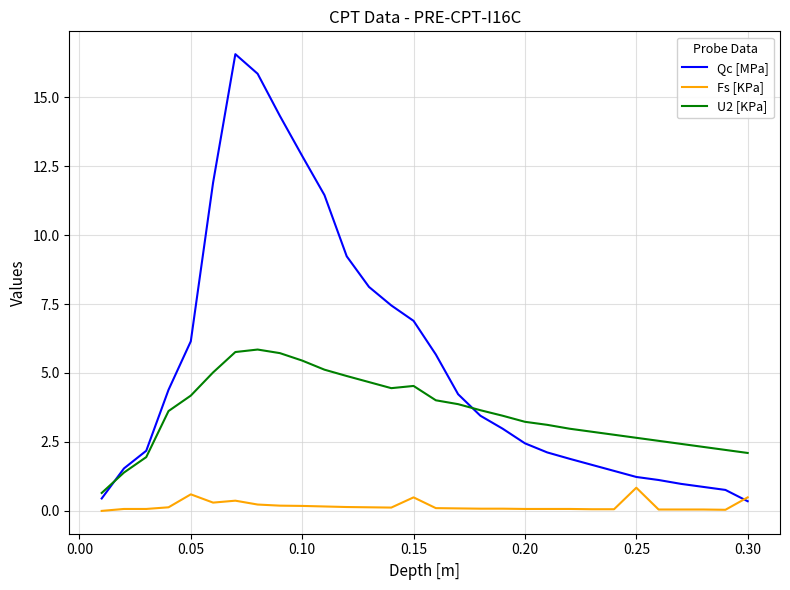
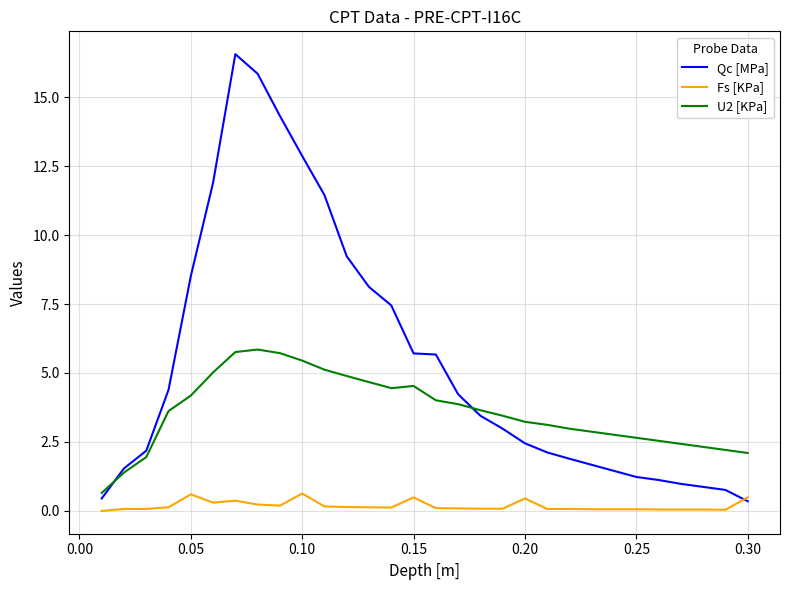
  {
    "Qc [MPa]": {
-     "0.05": 6.2,
+     "0.05": 8.5,
      "0.10": 12.9,
-     "0.15": 6.9,
+     "0.15": 5.7,
      "0.20": 2.5,
      "0.25": 1.2,
      "0.30": 0.4
    },
    "Fs [KPa]": {
      "0.05": 0.6,
-     "0.10": 0.2,
+     "0.10": 0.6,
      "0.15": 0.5,
-     "0.20": 0.1,
-     "0.25": 0.8,
+     "0.20": 0.5,
+     "0.25": 0.1,
      "0.30": 0.5
    },
    "U2 [KPa]": {
      "0.05": 4.2,
      "0.10": 5.5,
      "0.15": 4.5,
      "0.20": 3.2,
      "0.25": 2.7,
      "0.30": 2.1
    }
  }
